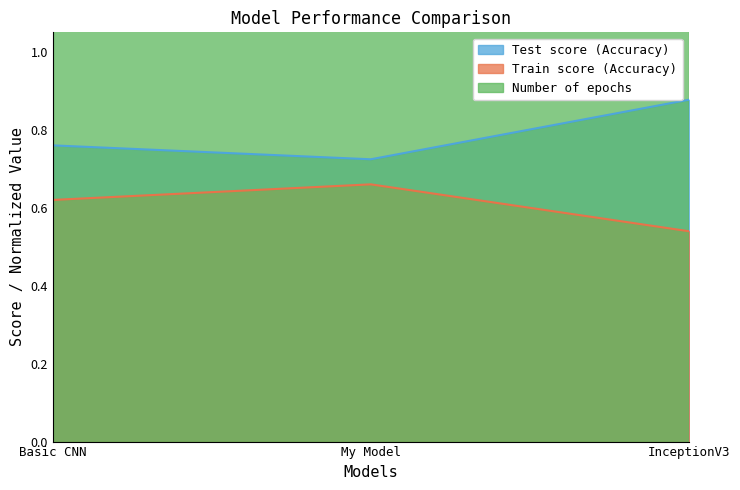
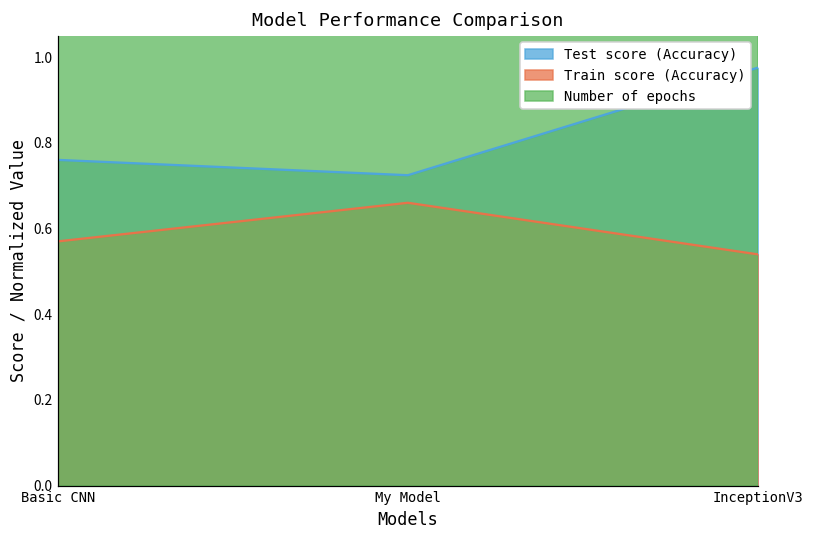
  {
    "Test score (Accuracy)": {
      "Basic CNN": 0.76,
      "My Model": 0.72,
-     "InceptionV3": 0.88
+     "InceptionV3": 0.98
    },
    "Train score (Accuracy)": {
-     "Basic CNN": 0.62,
+     "Basic CNN": 0.57,
      "My Model": 0.66,
      "InceptionV3": 0.54
    }
  }
